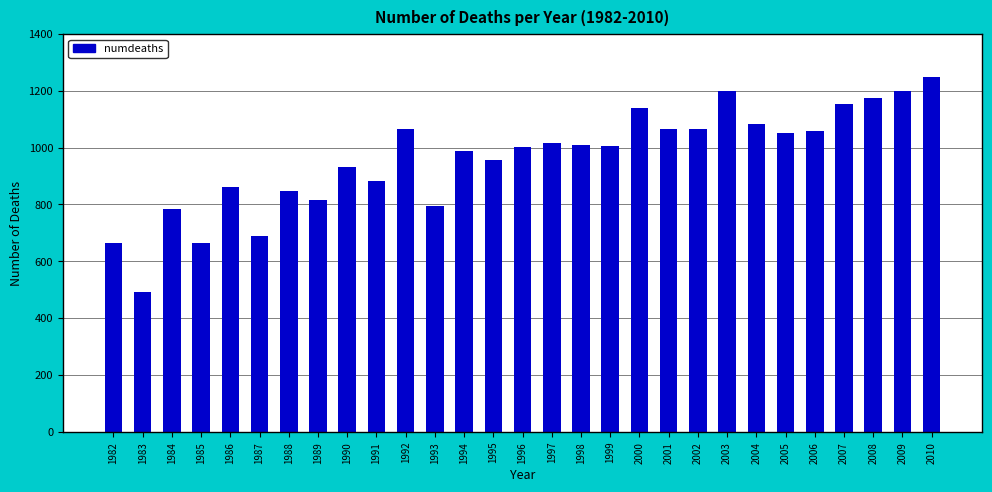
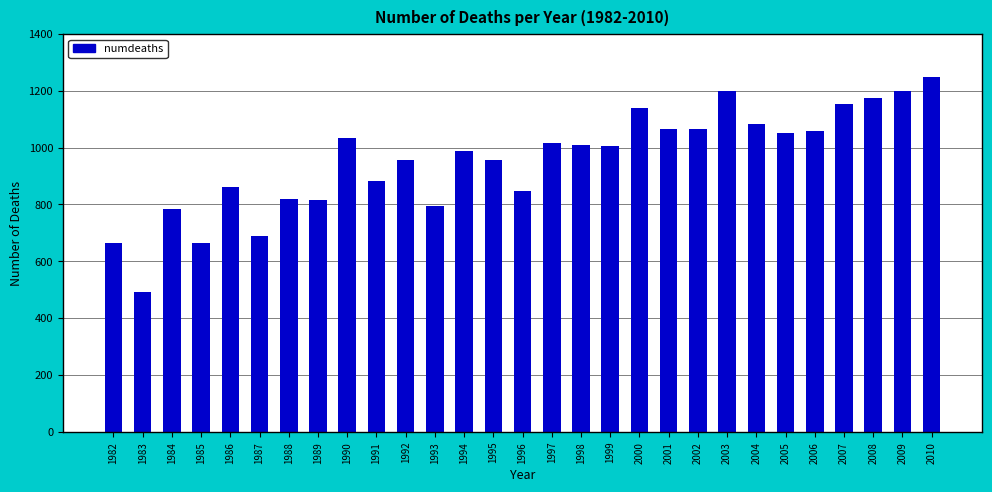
  {
    "1982": 660,
    "1983": 490,
    "1984": 780,
    "1985": 660,
    "1986": 860,
    "1987": 690,
-   "1988": 850,
+   "1988": 820,
    "1989": 810,
-   "1990": 930,
+   "1990": 1030,
    "1991": 880,
-   "1992": 1070,
+   "1992": 960,
    "1993": 790,
    "1994": 990,
    "1995": 960,
-   "1996": 1000,
+   "1996": 850,
    "1997": 1020,
    "1998": 1010,
    "1999": 1010,
    "2000": 1140,
    "2001": 1060,
    "2002": 1060,
    "2003": 1200,
    "2004": 1080,
    "2005": 1050,
    "2006": 1060,
    "2007": 1150,
    "2008": 1170,
    "2009": 1200,
    "2010": 1250
  }
